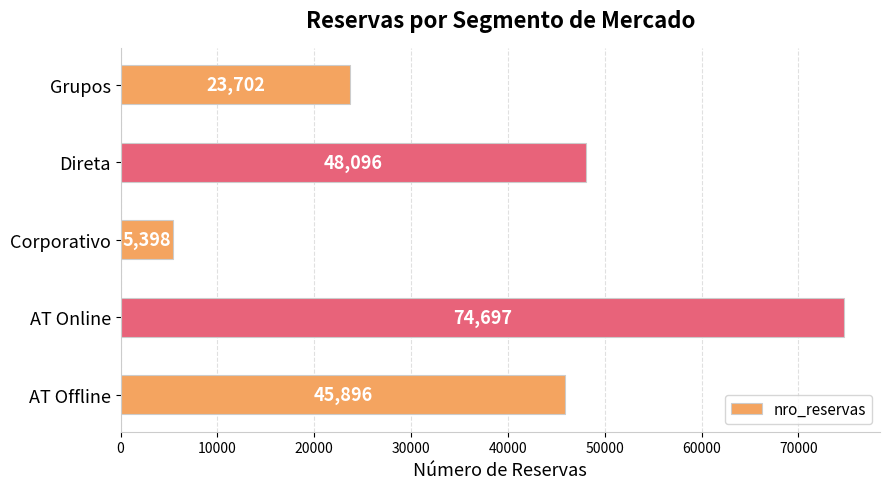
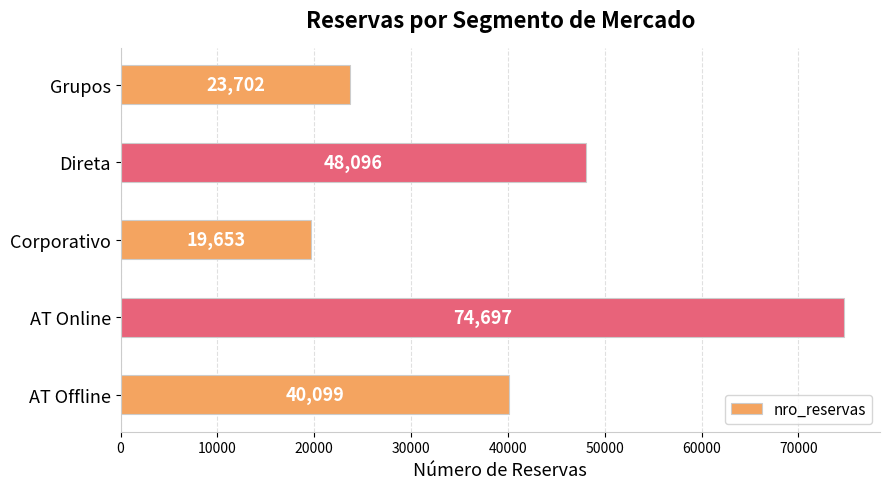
  {
    "Grupos": "23,702",
    "Direta": "48,096",
-   "Corporativo": "5,398",
+   "Corporativo": "19,653",
    "AT Online": "74,697",
-   "AT Offline": "45,896"
+   "AT Offline": "40,099"
  }
